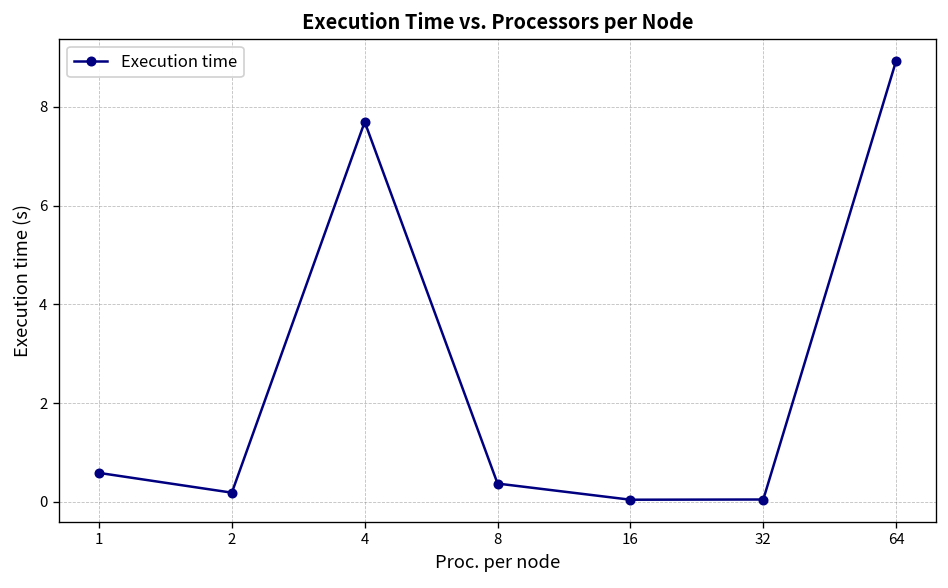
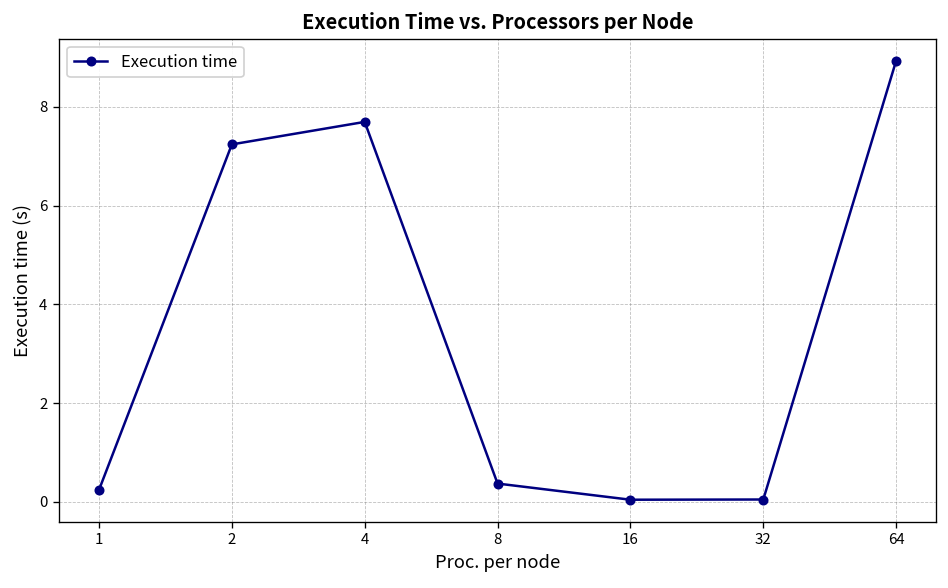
  {
-   "1": 0.6,
-   "2": 0.2,
+   "1": 0.2,
+   "2": 7.2,
    "4": 7.7,
    "8": 0.4,
    "16": 0.0,
    "32": 0.0,
    "64": 8.9
  }
